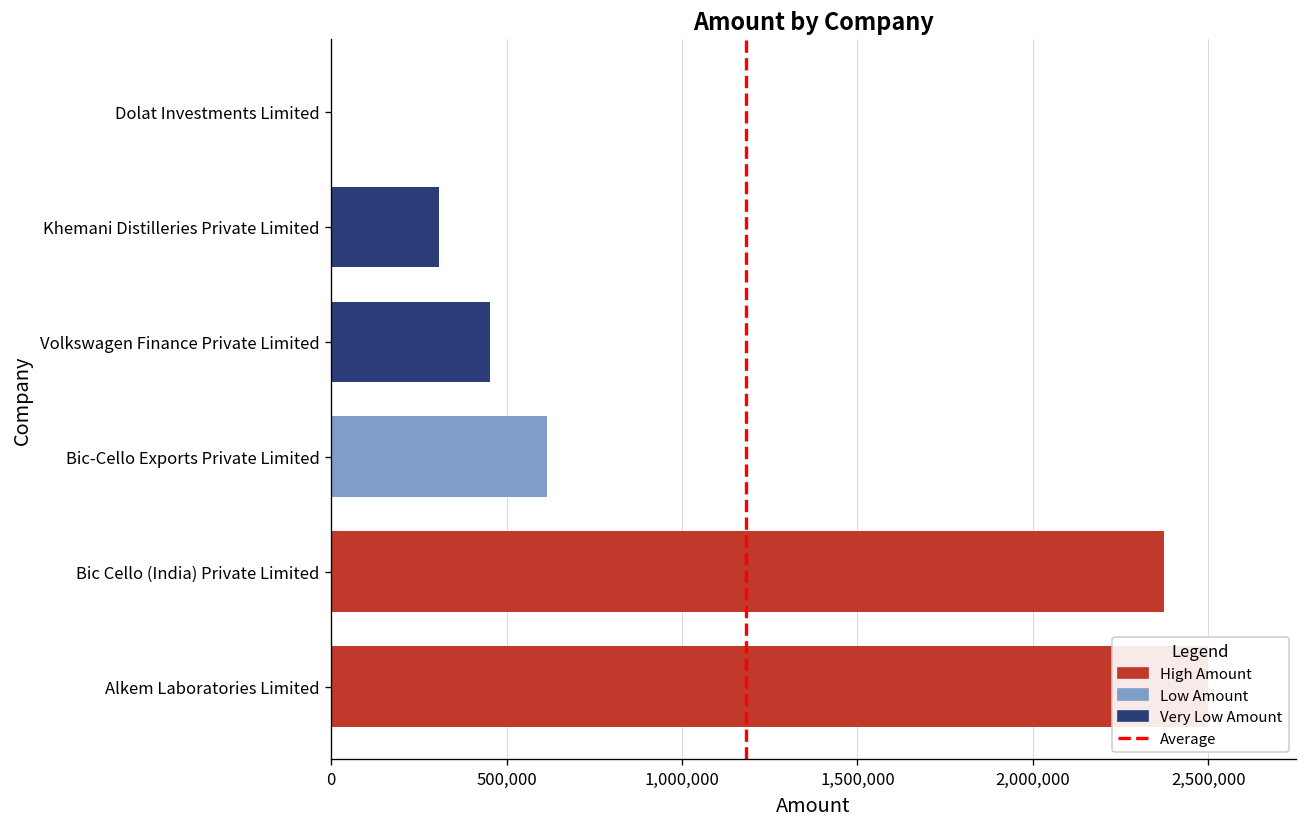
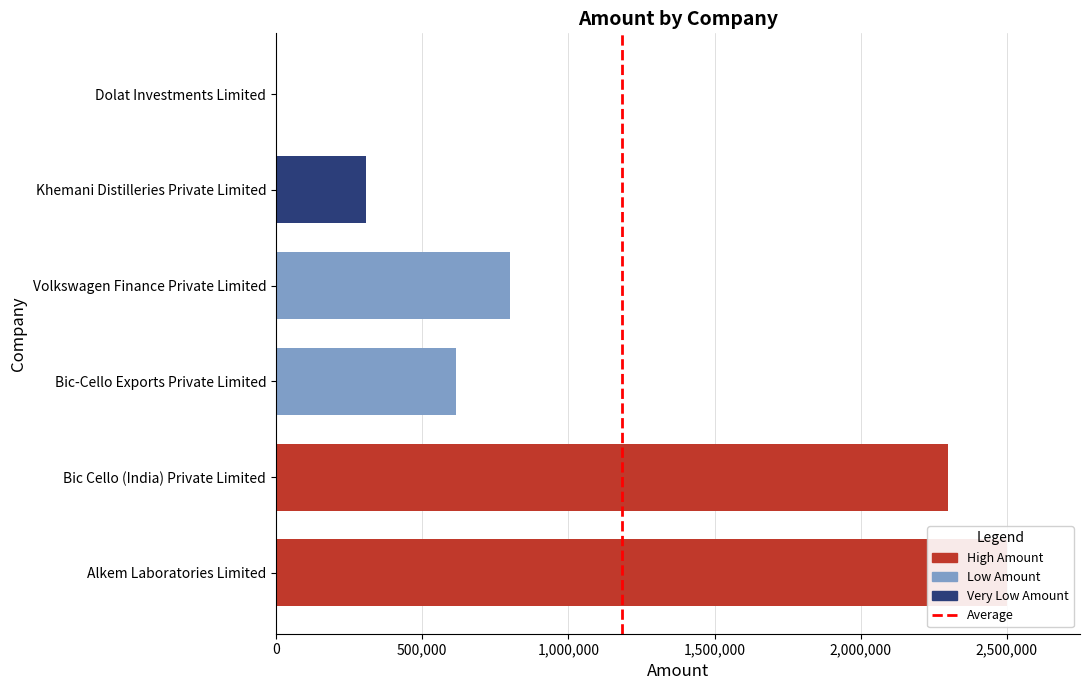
  {
    "Dolat Investments Limited": "0",
    "Khemani Distilleries Private Limited": "310,000",
-   "Volkswagen Finance Private Limited": "450,000",
+   "Volkswagen Finance Private Limited": "800,000",
    "Bic-Cello Exports Private Limited": "610,000",
-   "Bic Cello (India) Private Limited": "2,370,000"
+   "Bic Cello (India) Private Limited": "2,300,000"
  }
